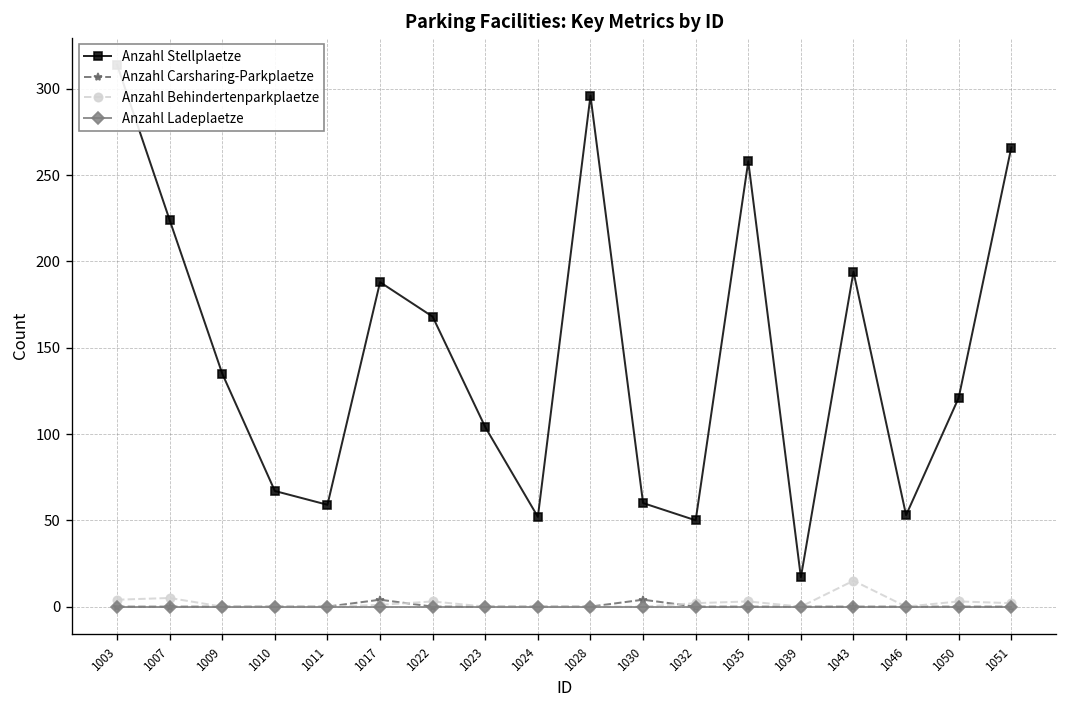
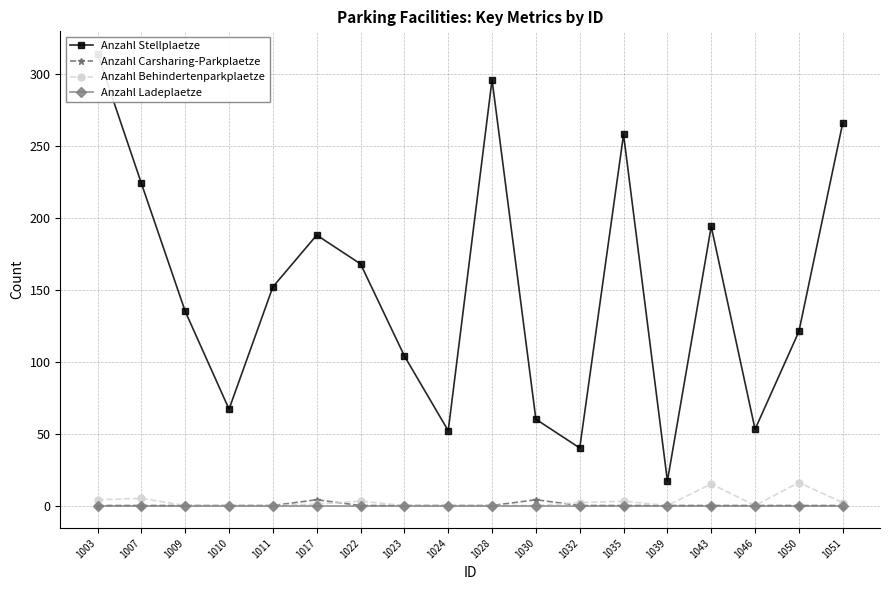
  {
    "Anzahl Stellplaetze": {
      "1007": 224,
      "1009": 135,
      "1010": 67,
-     "1011": 59,
+     "1011": 152,
      "1017": 188,
      "1022": 168,
      "1023": 104,
      "1024": 52,
      "1028": 296,
      "1030": 60,
-     "1032": 50,
+     "1032": 40,
      "1035": 258,
      "1039": 17,
      "1043": 194,
      "1046": 53,
      "1050": 121,
      "1051": 266
    },
    "Anzahl Behindertenparkplaetze": {
      "1003": 4,
      "1007": 5,
      "1022": 3,
      "1032": 2,
      "1035": 3,
      "1043": 15,
-     "1050": 3,
+     "1050": 16,
      "1051": 2
    }
  }
